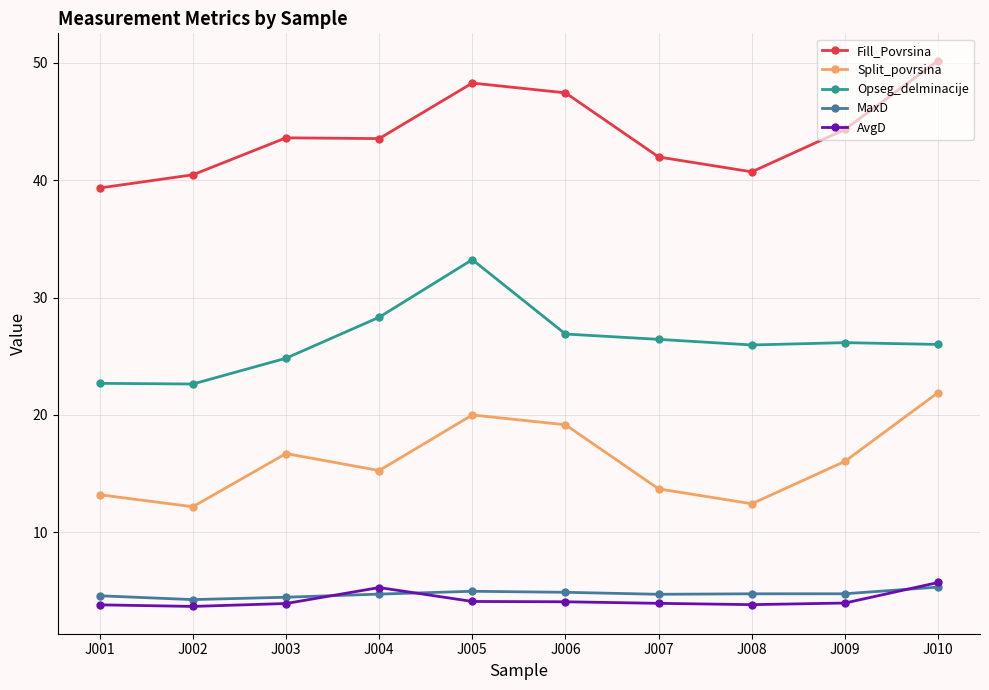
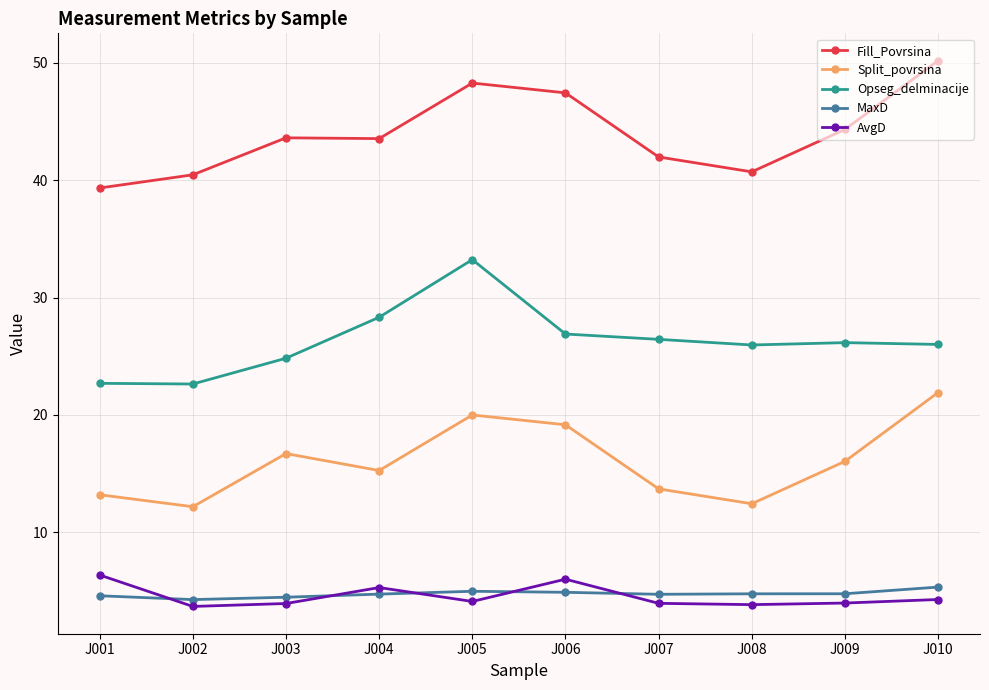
  {
    "Fill_Povrsina": {
      "J001": 39.3,
      "J002": 40.5,
      "J003": 43.6,
      "J004": 43.5,
      "J005": 48.3,
      "J006": 47.4,
      "J007": 42.0,
      "J008": 40.7
    },
    "Split_povrsina": {
      "J001": 13.2,
      "J002": 12.2,
      "J003": 16.7,
      "J004": 15.3,
      "J005": 20.0,
      "J006": 19.2,
      "J007": 13.7,
      "J008": 12.4,
      "J009": 16.0,
      "J010": 21.9
    },
    "AvgD": {
-     "J001": 3.8,
+     "J001": 6.4,
      "J002": 3.7,
      "J003": 3.9,
      "J004": 5.3,
      "J005": 4.1,
-     "J006": 4.1,
+     "J006": 6.0,
      "J007": 4.0,
      "J008": 3.8,
      "J009": 4.0,
-     "J010": 5.7
+     "J010": 4.3
    }
  }
